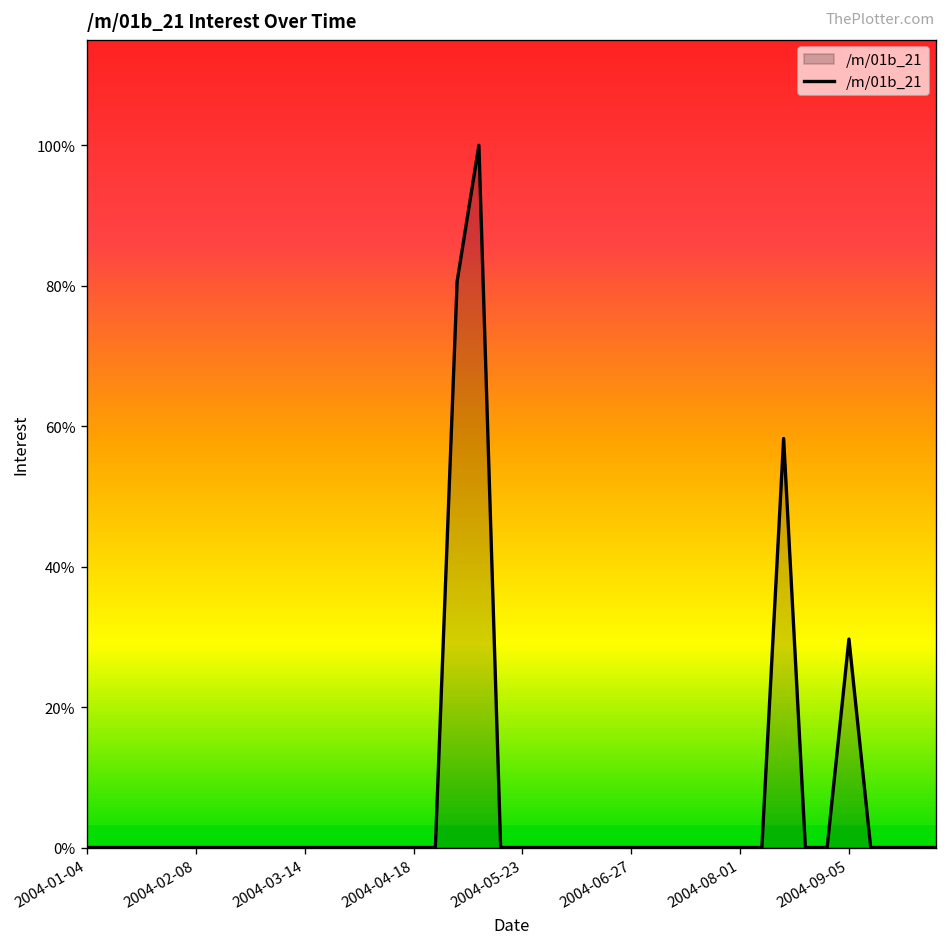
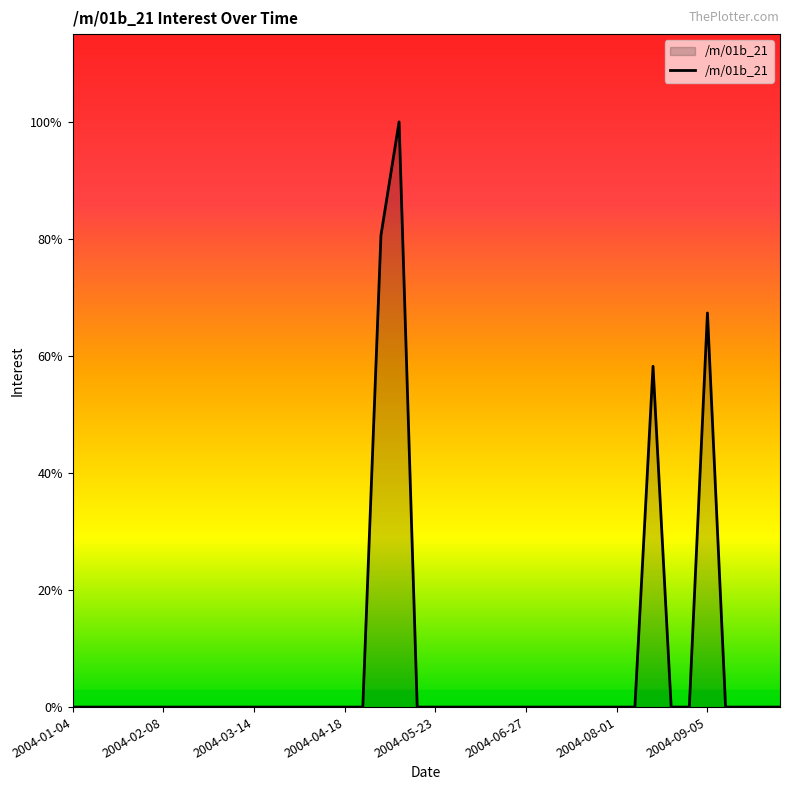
  {
-   "2004-09-05": "30%"
+   "2004-09-05": "67%"
  }
